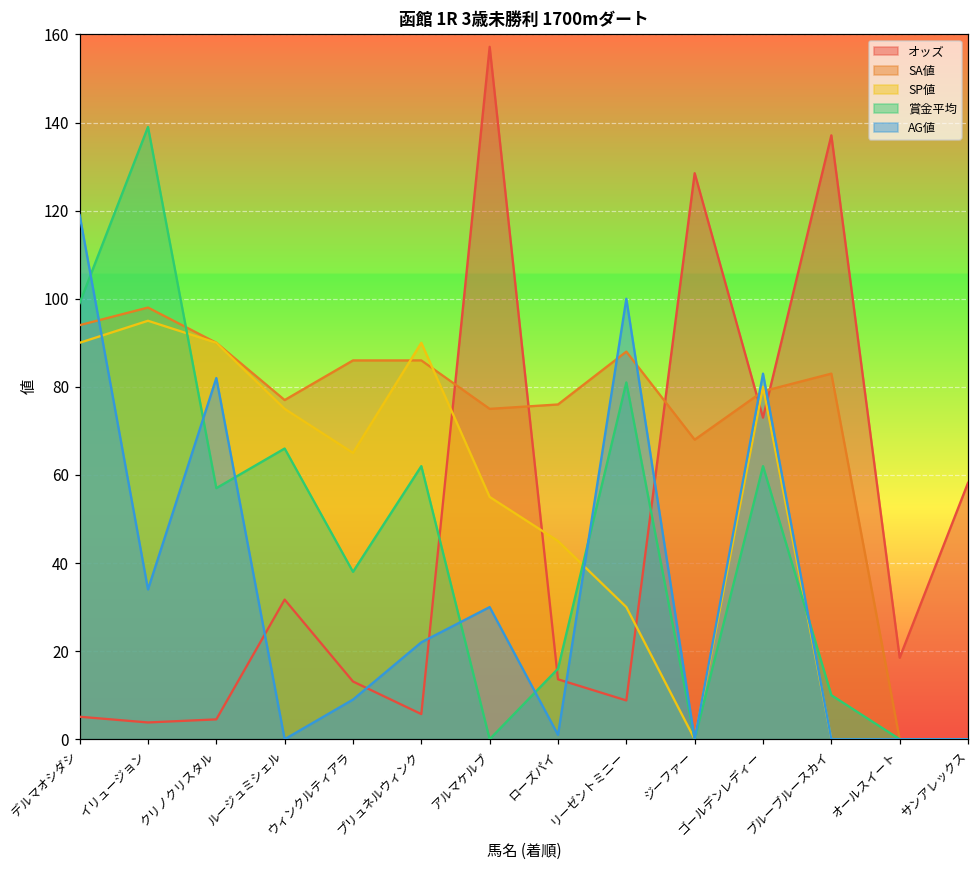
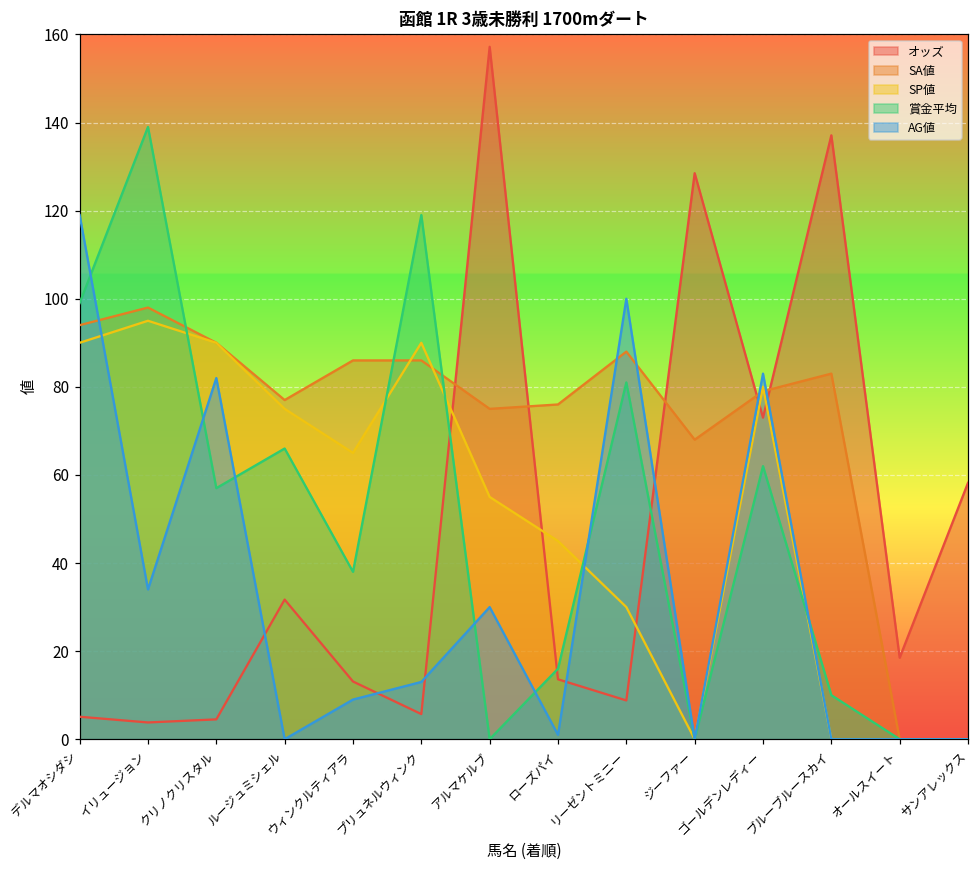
  {
    "賞金平均": {
      "デルマオシダシ": 99,
      "イリュージョン": 139,
      "クリノクリスタル": 57,
      "ルージュミシェル": 66,
      "ウィンクルティアラ": 38,
-     "プリュネルウィンク": 62,
+     "プリュネルウィンク": 119,
      "アルマケルブ": 0,
      "ローズパイ": 16,
      "リーゼントミニー": 81,
      "ゴールデンレディー": 62,
      "ブルーブルースカイ": 10
    },
    "AG値": {
      "デルマオシダシ": 119,
      "イリュージョン": 34,
      "クリノクリスタル": 82,
      "ルージュミシェル": 0,
      "ウィンクルティアラ": 9,
-     "プリュネルウィンク": 22,
+     "プリュネルウィンク": 13,
      "アルマケルブ": 30,
      "ローズパイ": 1,
      "リーゼントミニー": 100,
      "ゴールデンレディー": 83
    }
  }
